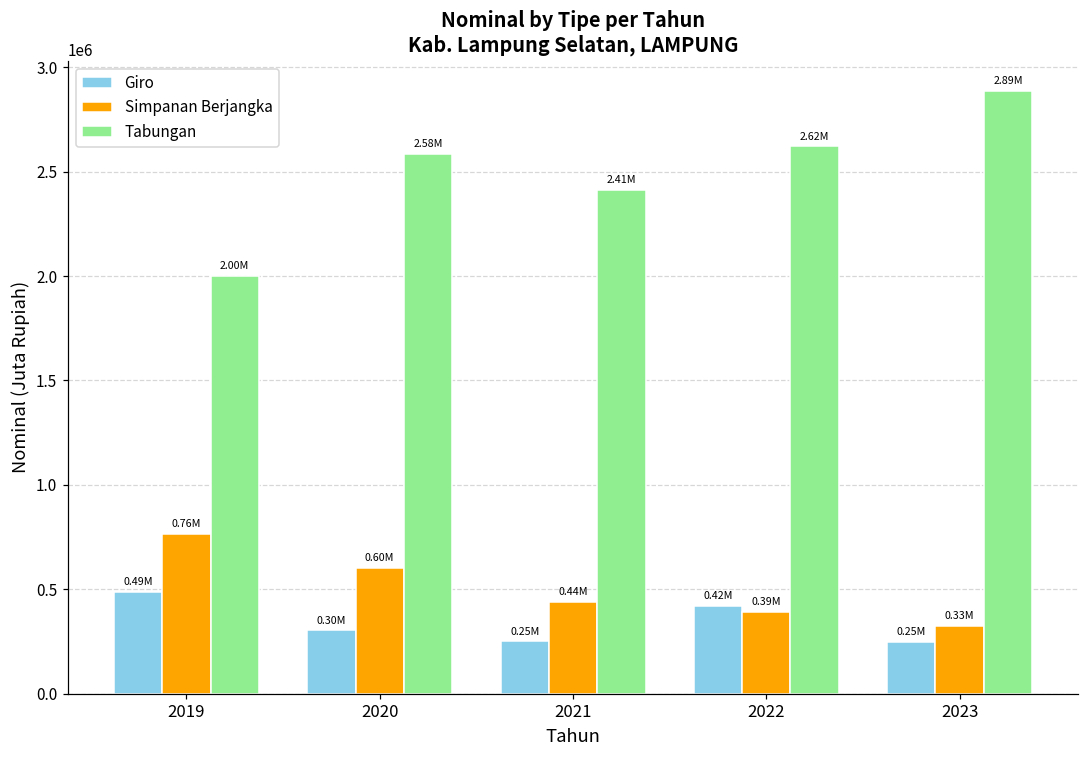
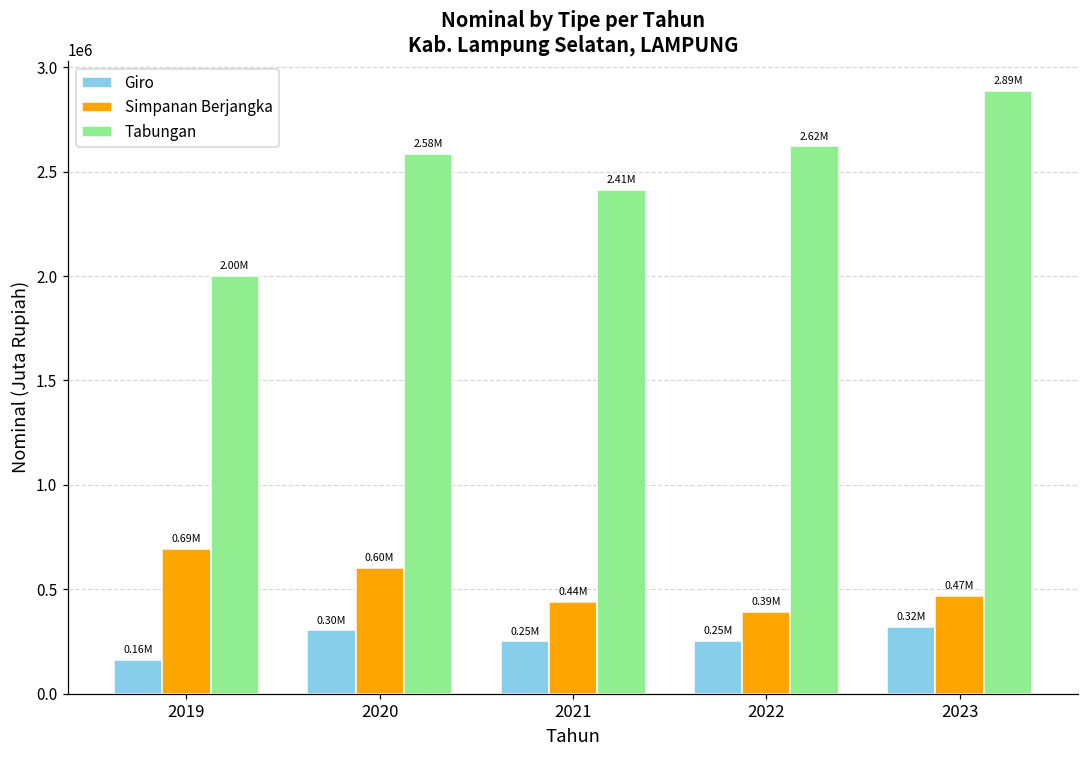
  {
    "Giro": {
-     "2019": "0.49M",
+     "2019": "0.16M",
      "2020": "0.30M",
      "2021": "0.25M",
-     "2022": "0.42M",
-     "2023": "0.25M"
+     "2022": "0.25M",
+     "2023": "0.32M"
    },
    "Simpanan Berjangka": {
-     "2019": "0.76M",
+     "2019": "0.69M",
      "2020": "0.60M",
      "2021": "0.44M",
      "2022": "0.39M",
-     "2023": "0.33M"
+     "2023": "0.47M"
    },
    "Tabungan": {
      "2019": "2.00M",
      "2020": "2.58M",
      "2021": "2.41M",
      "2022": "2.62M",
      "2023": "2.89M"
    }
  }
